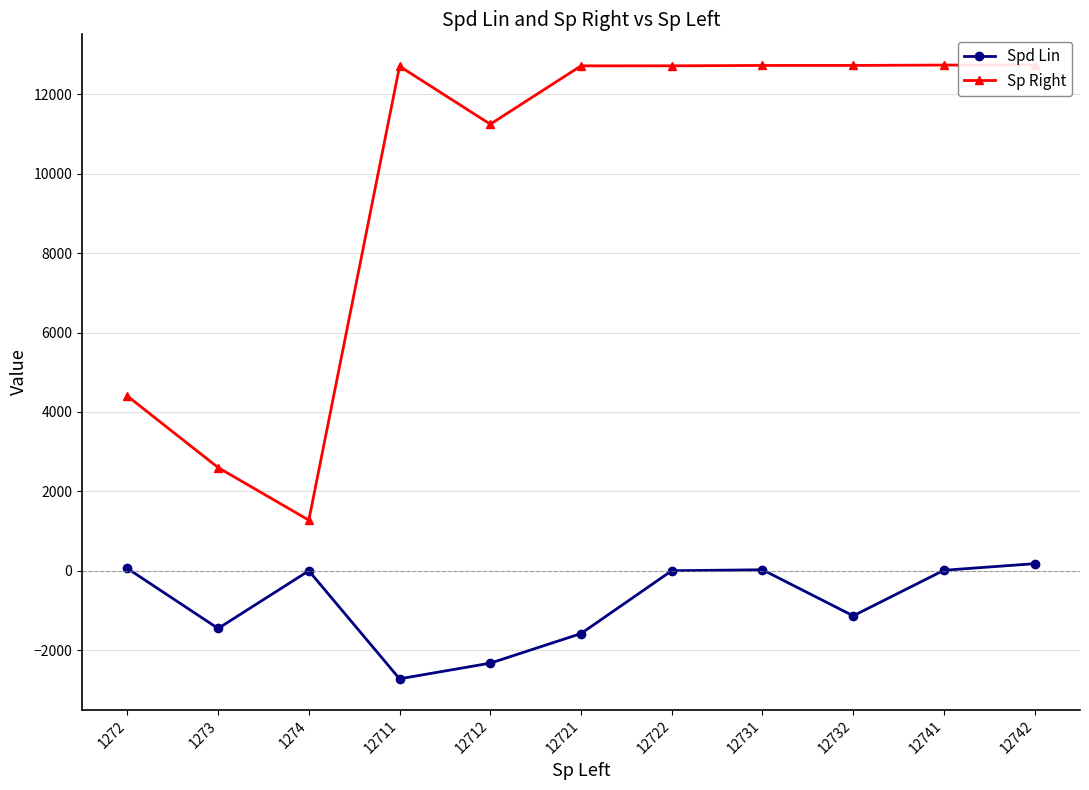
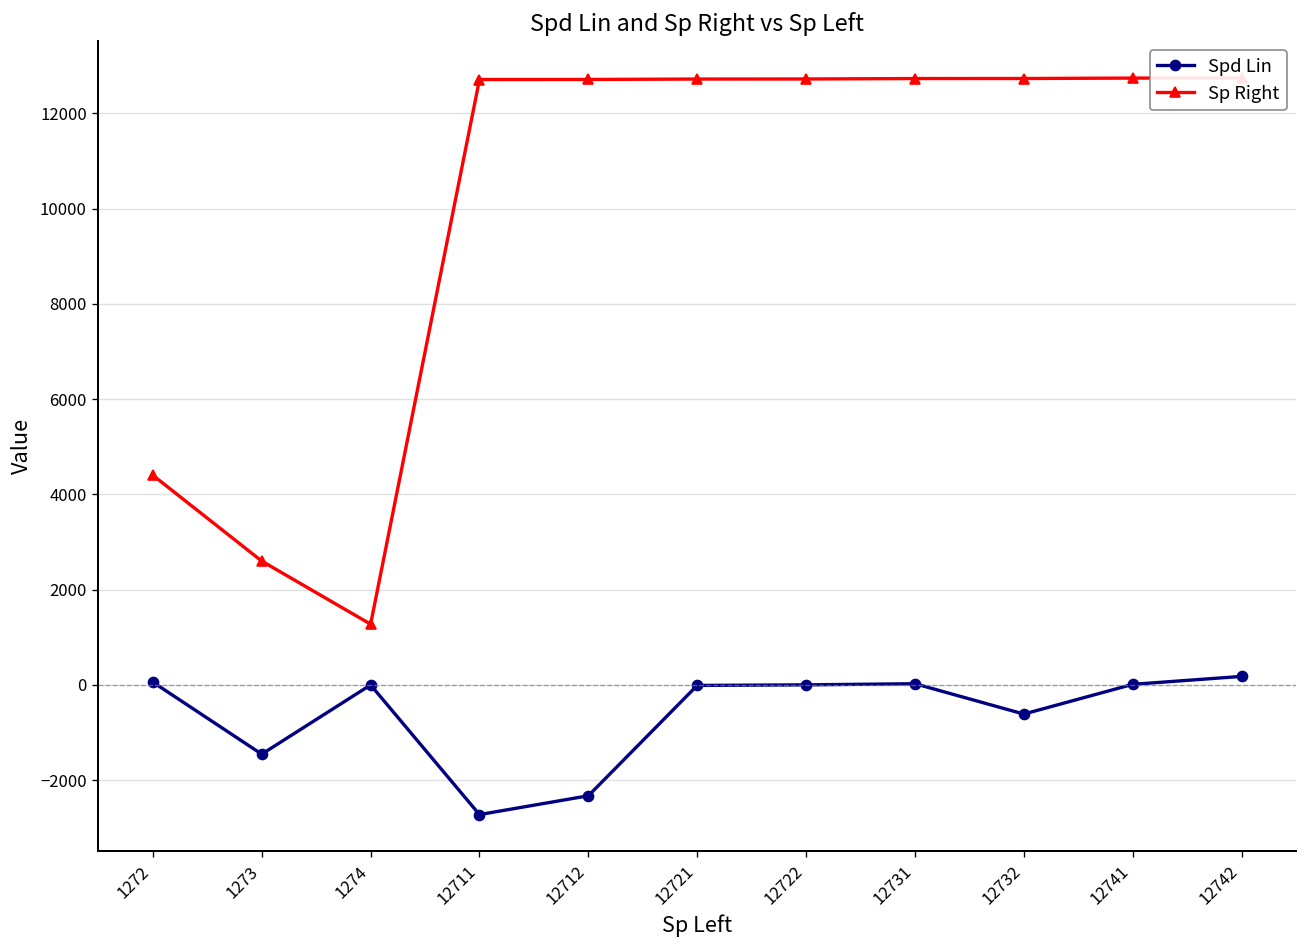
  {
    "Spd Lin": {
      "1272": 100,
      "1273": -1500,
      "1274": 0,
      "12711": -2700,
      "12712": -2300,
-     "12721": -1600,
+     "12721": 0,
      "12722": 0,
      "12731": 0,
-     "12732": -1100,
+     "12732": -600,
      "12741": 0,
      "12742": 200
    },
    "Sp Right": {
      "1272": 4400,
      "1273": 2600,
      "1274": 1300,
      "12711": 12700,
-     "12712": 11300,
+     "12712": 12700,
      "12721": 12700,
      "12722": 12700,
      "12731": 12700,
      "12732": 12700,
      "12741": 12700
    }
  }
